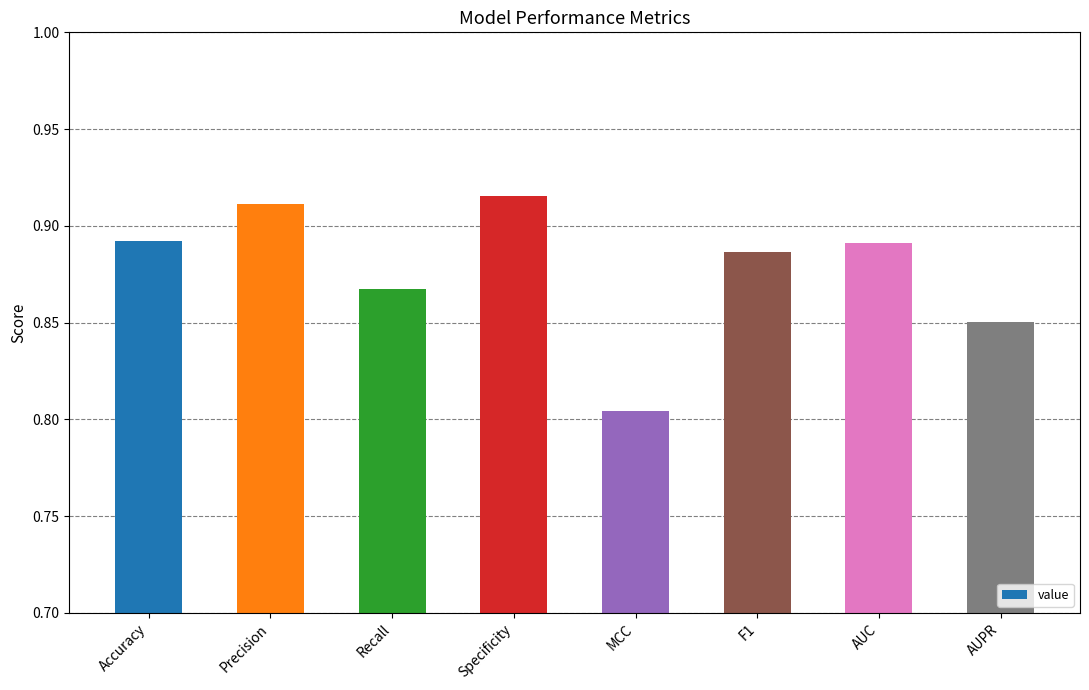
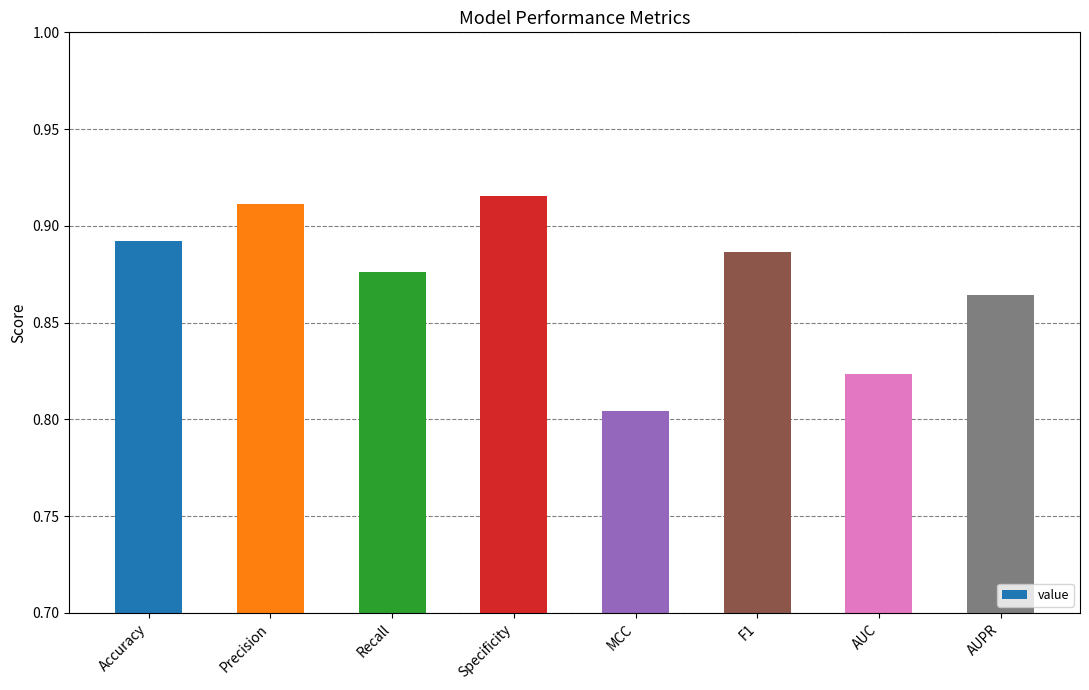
  {
    "Accuracy": 0.892,
    "Precision": 0.912,
-   "Recall": 0.867,
+   "Recall": 0.876,
    "Specificity": 0.915,
    "MCC": 0.804,
    "F1": 0.886,
-   "AUC": 0.891,
-   "AUPR": 0.850
+   "AUC": 0.823,
+   "AUPR": 0.864
  }
